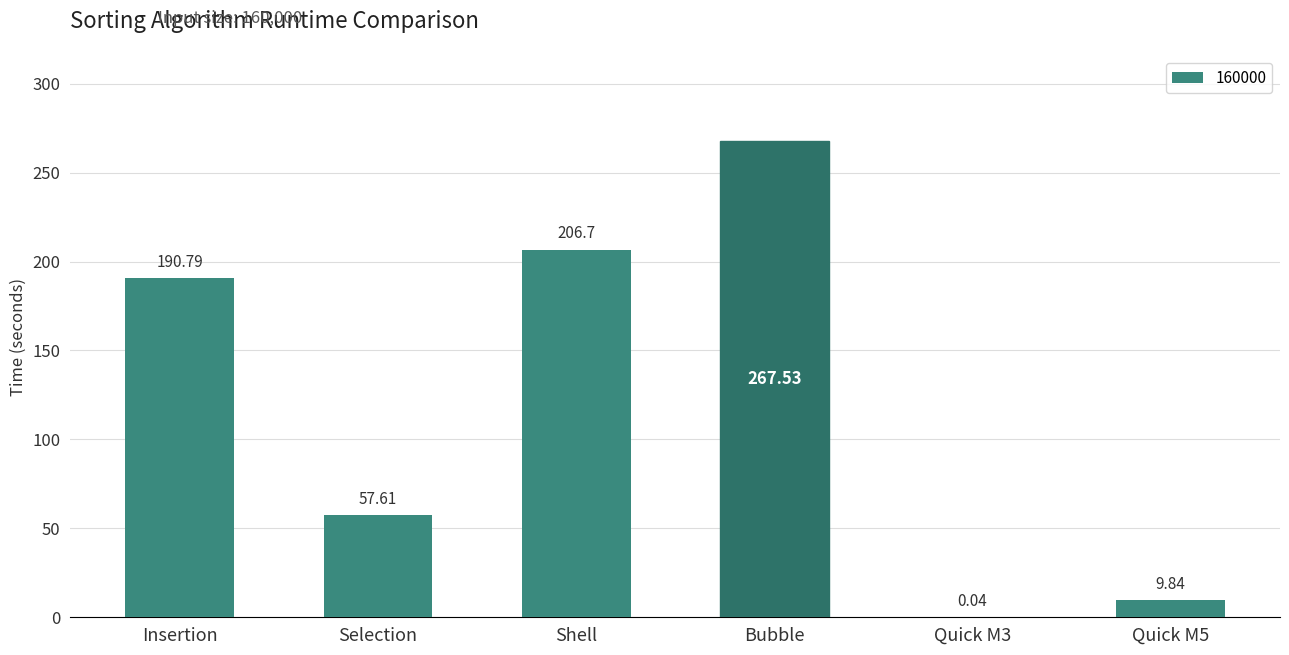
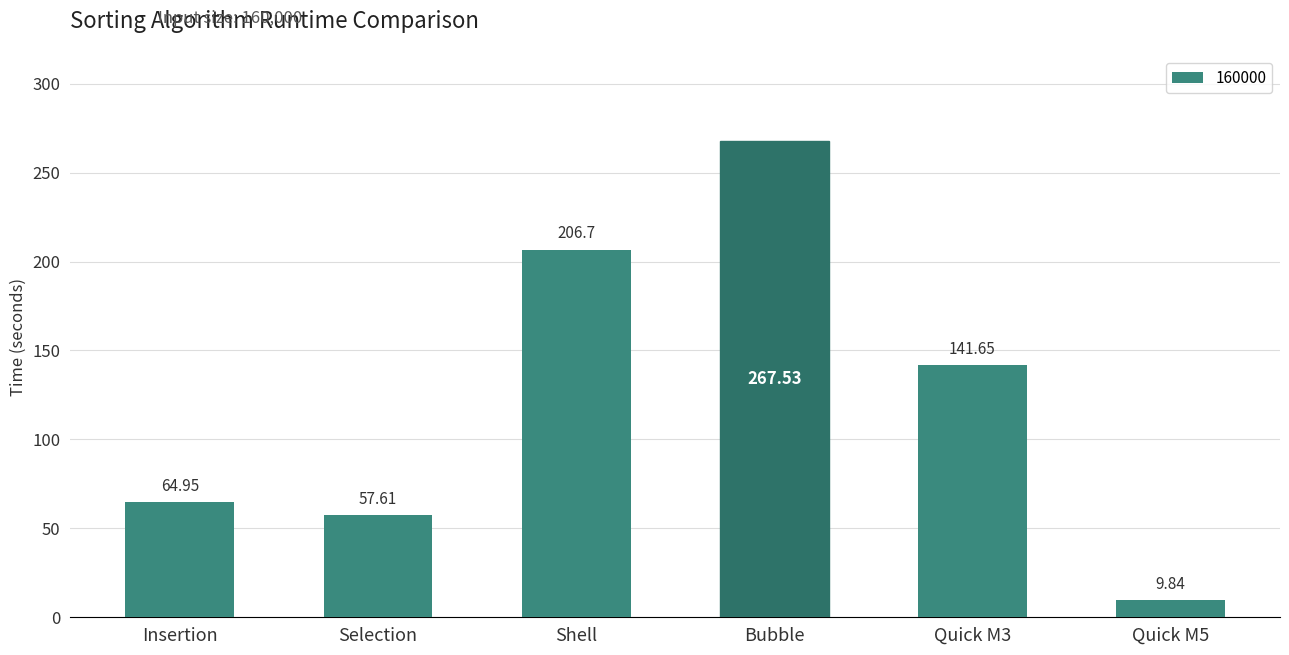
  {
-   "Insertion": 190.79,
+   "Insertion": 64.95,
    "Selection": 57.61,
    "Shell": 206.7,
    "Bubble": 267.53,
-   "Quick M3": 0.04,
+   "Quick M3": 141.65,
    "Quick M5": 9.84
  }
